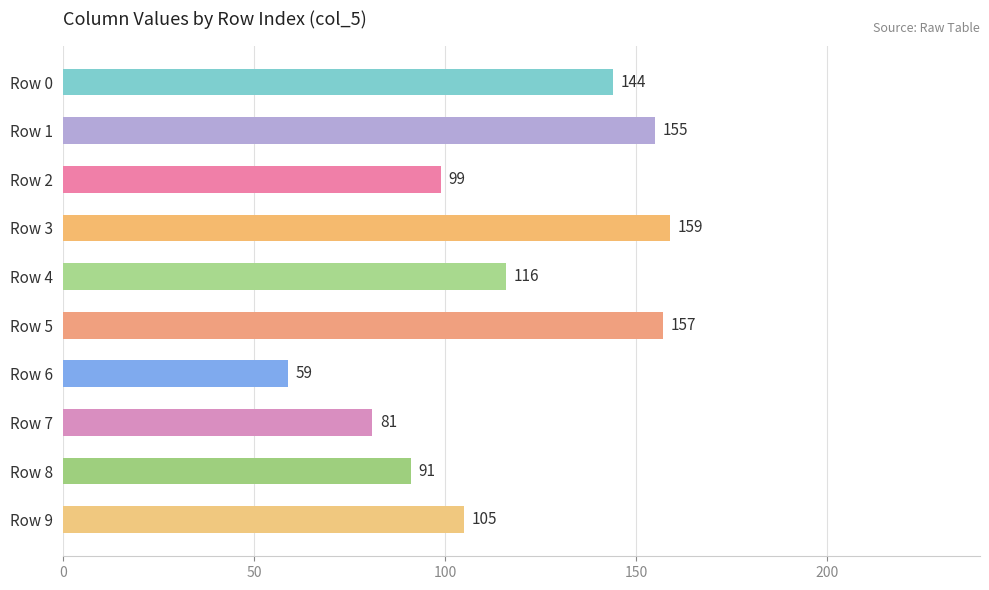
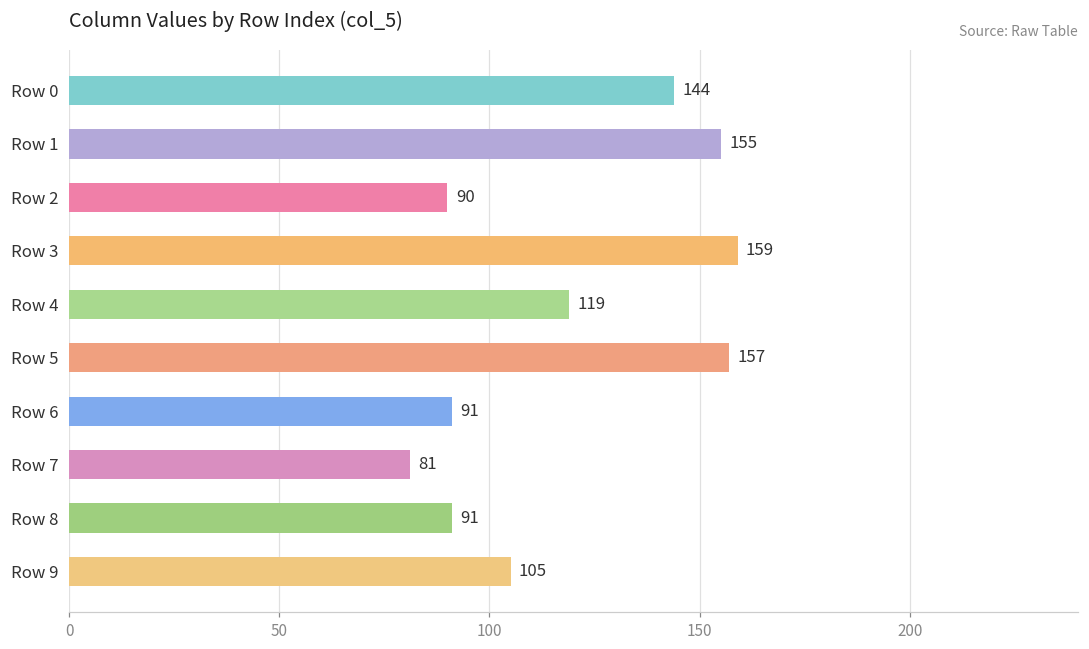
  {
    "Row 0": 144,
    "Row 1": 155,
-   "Row 2": 99,
+   "Row 2": 90,
    "Row 3": 159,
-   "Row 4": 116,
+   "Row 4": 119,
    "Row 5": 157,
-   "Row 6": 59,
+   "Row 6": 91,
    "Row 7": 81,
    "Row 8": 91,
    "Row 9": 105
  }
